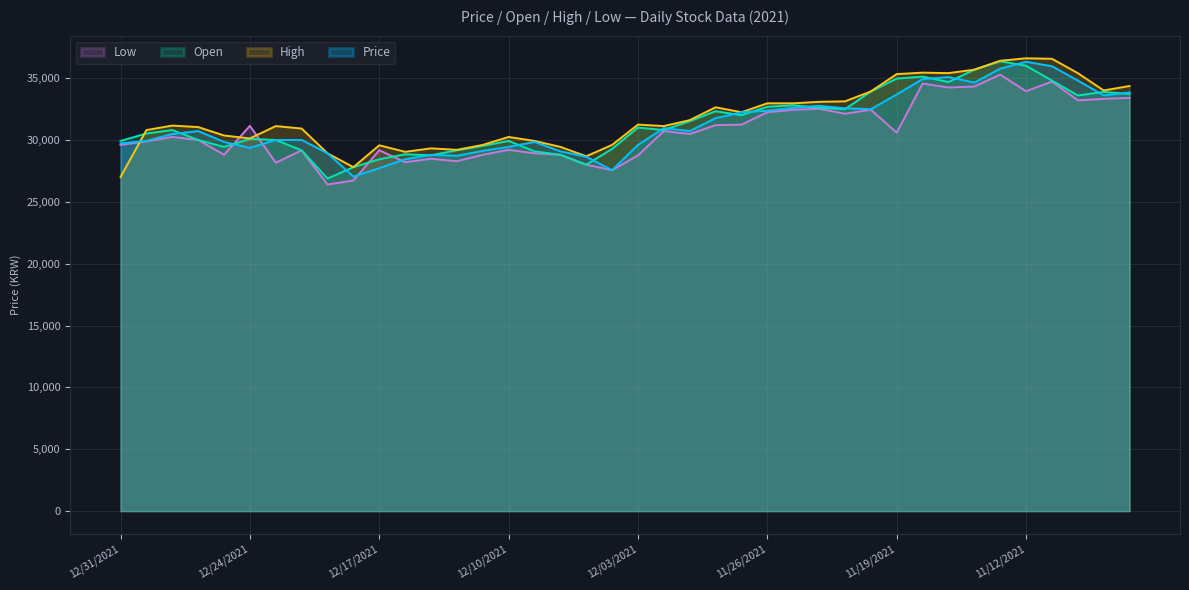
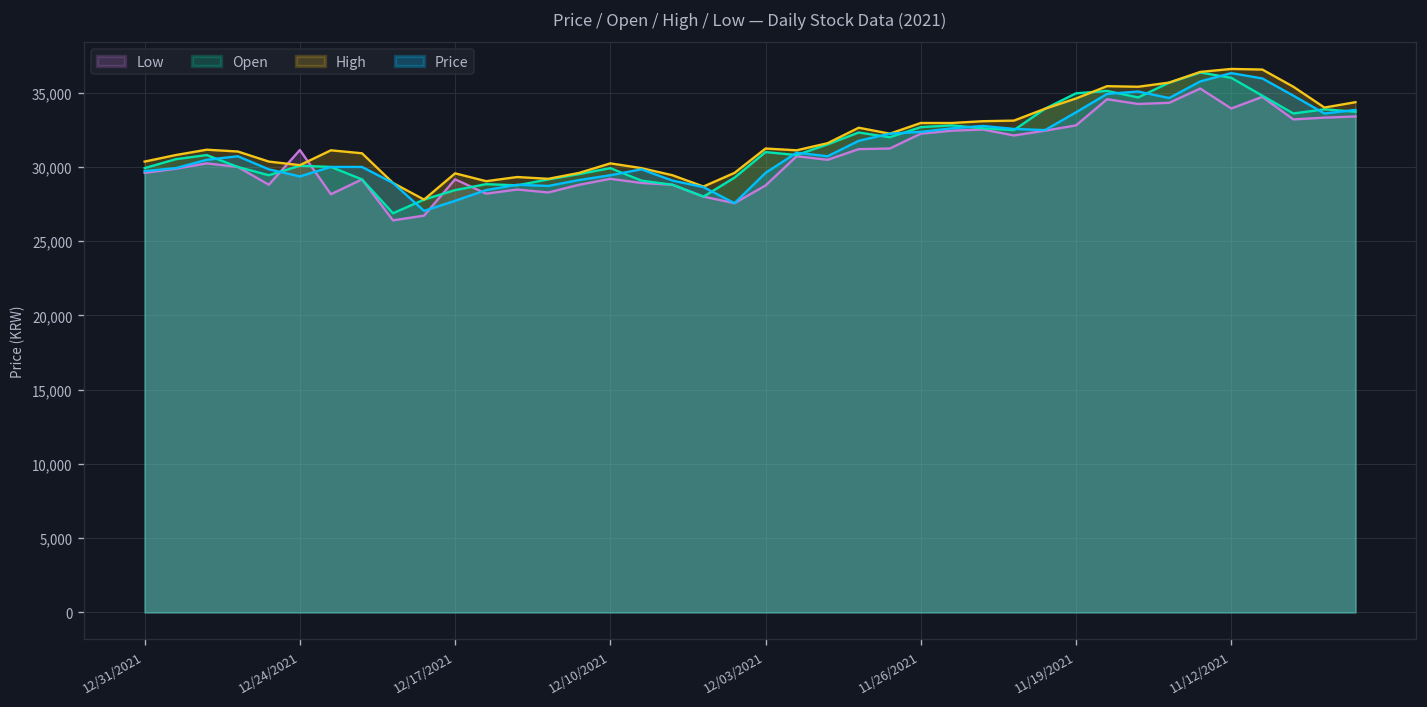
  {
    "Low": {
      "12/24/2021": "31,100",
      "12/17/2021": "29,200",
      "12/10/2021": "29,200",
      "12/03/2021": "28,800",
-     "11/19/2021": "30,600",
+     "11/19/2021": "32,800",
      "11/12/2021": "33,900"
    },
    "High": {
-     "12/31/2021": "27,000",
+     "12/31/2021": "30,400",
      "12/17/2021": "29,600",
      "12/10/2021": "30,200",
      "12/03/2021": "31,200",
      "11/26/2021": "33,000",
-     "11/19/2021": "35,300",
+     "11/19/2021": "34,600",
      "11/12/2021": "36,600"
    }
  }
